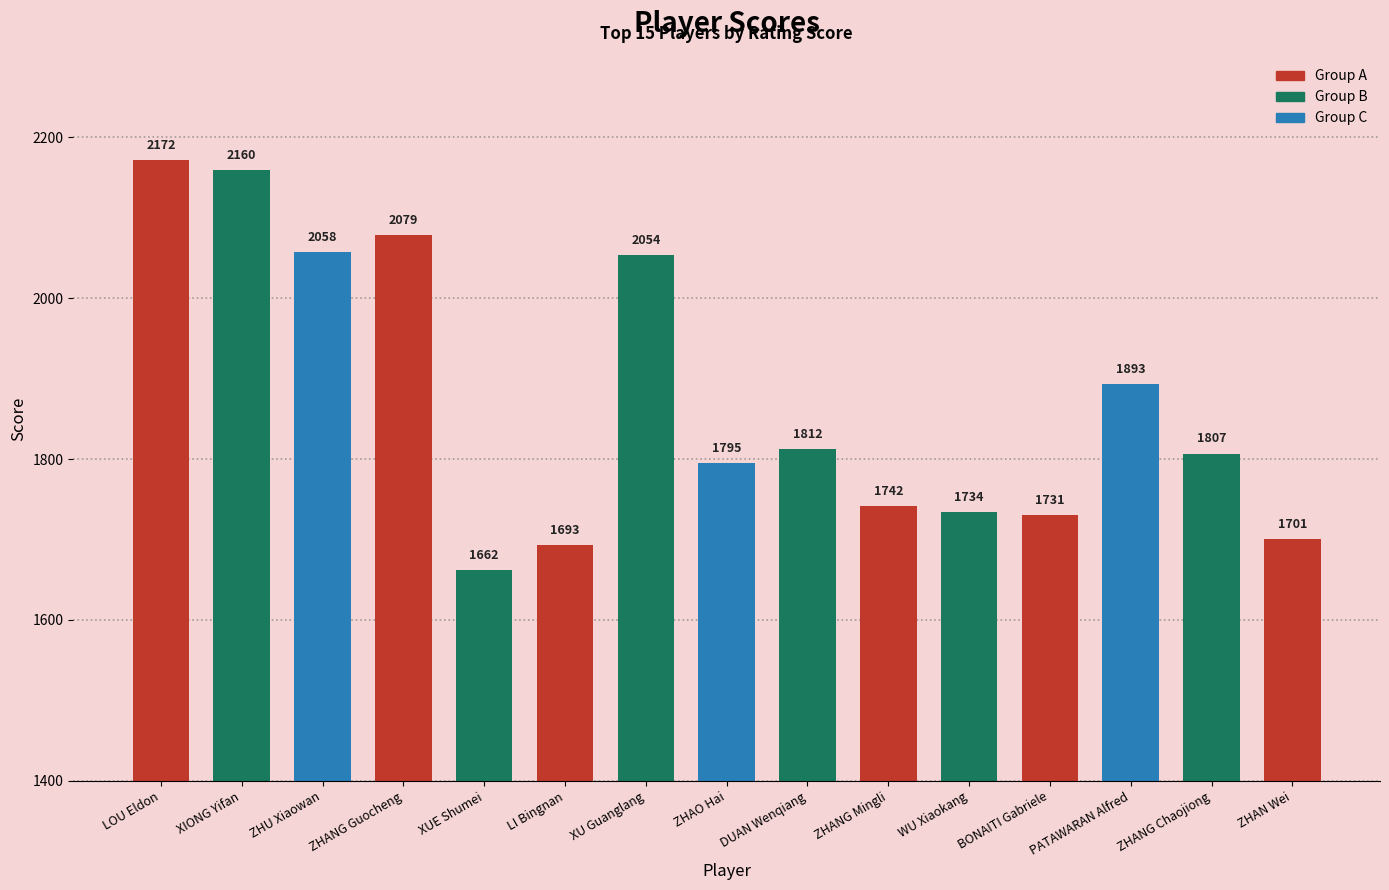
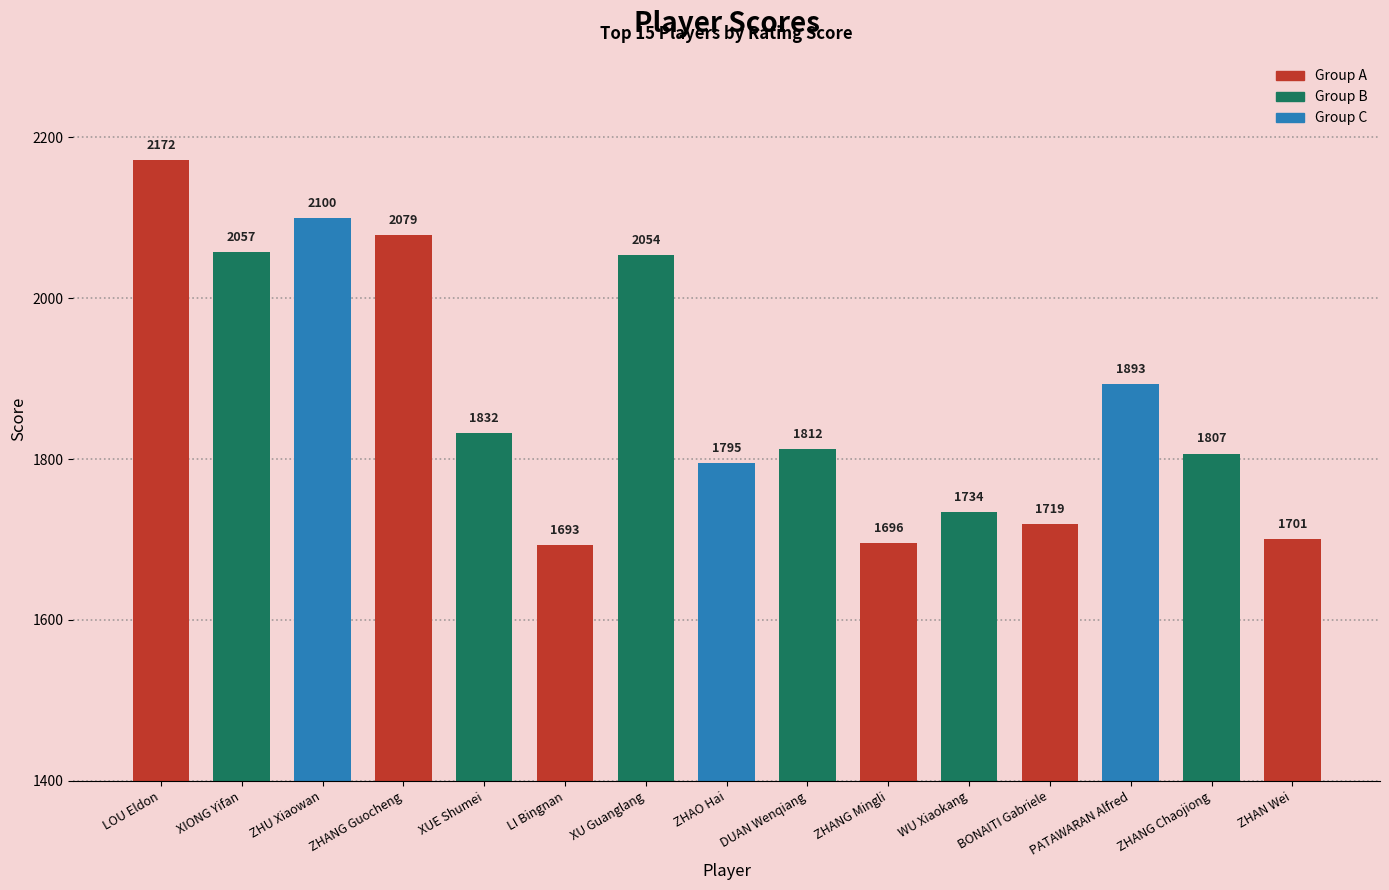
  {
    "LOU Eldon": 2172,
-   "XIONG Yifan": 2160,
-   "ZHU Xiaowan": 2058,
+   "XIONG Yifan": 2057,
+   "ZHU Xiaowan": 2100,
    "ZHANG Guocheng": 2079,
-   "XUE Shumei": 1662,
+   "XUE Shumei": 1832,
    "LI Bingnan": 1693,
    "XU Guanglang": 2054,
    "ZHAO Hai": 1795,
    "DUAN Wenqiang": 1812,
-   "ZHANG Mingli": 1742,
+   "ZHANG Mingli": 1696,
    "WU Xiaokang": 1734,
-   "BONAITI Gabriele": 1731,
+   "BONAITI Gabriele": 1719,
    "PATAWARAN Alfred": 1893,
    "ZHANG Chaojiong": 1807,
    "ZHAN Wei": 1701
  }
